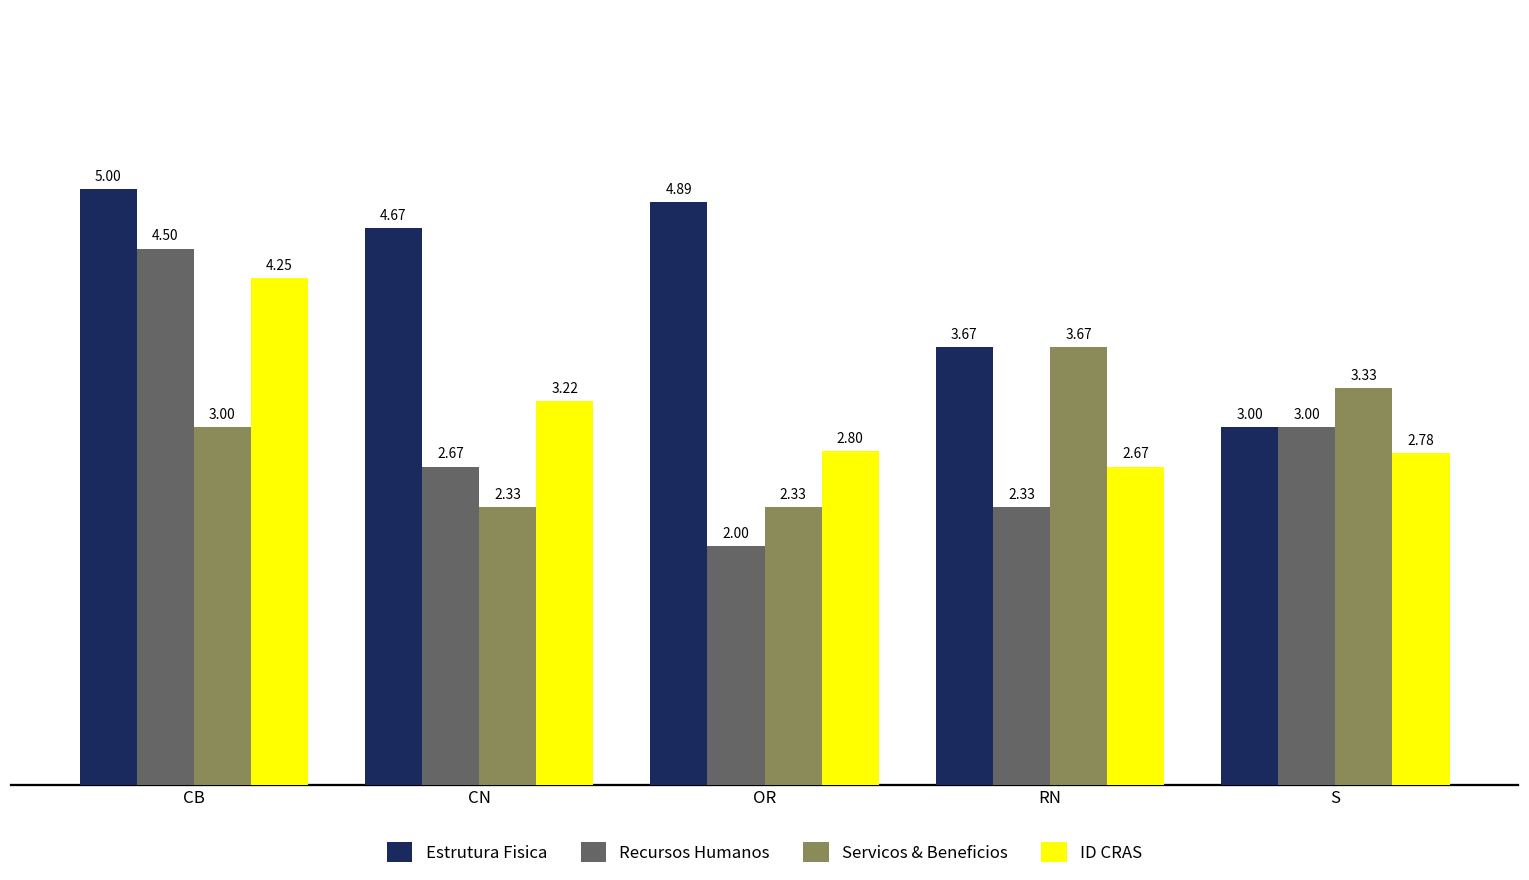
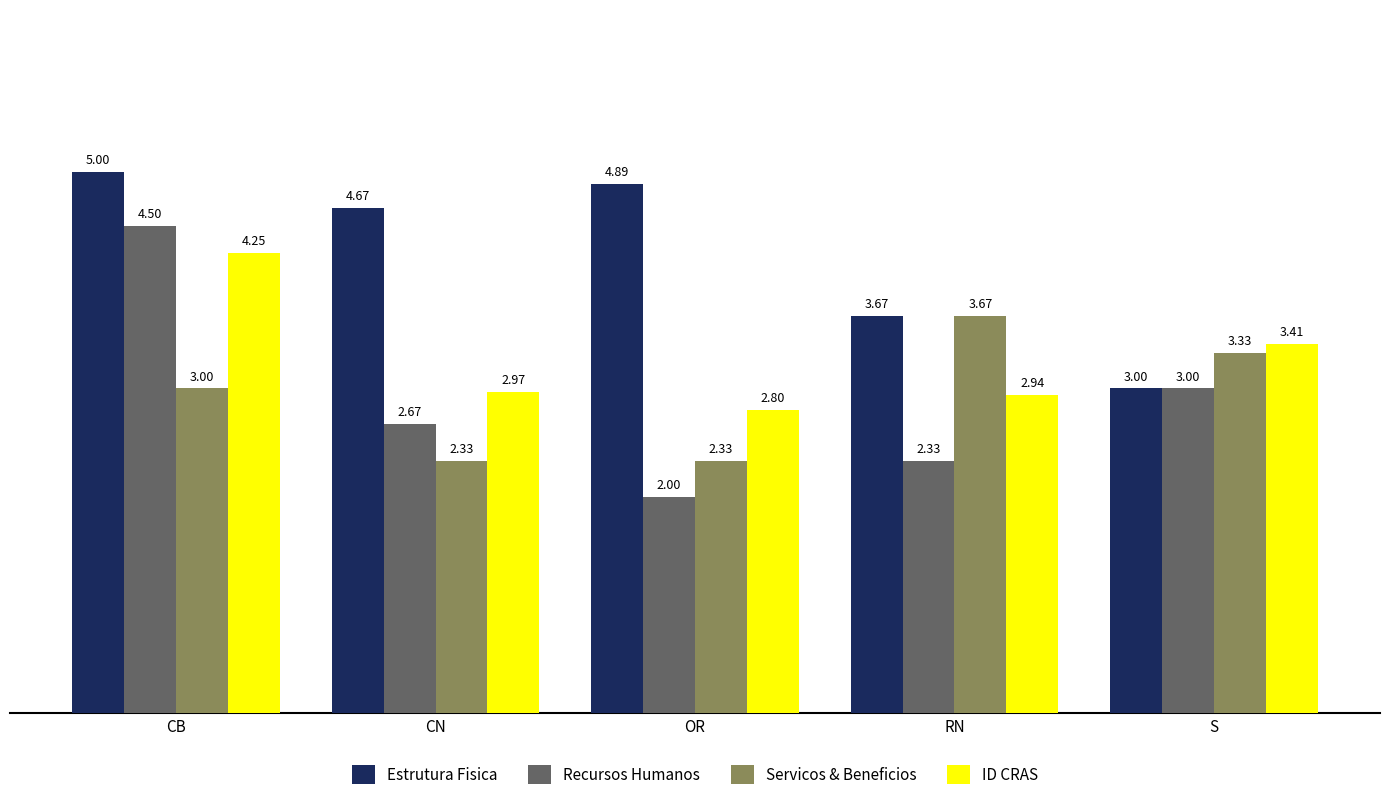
  {
    "Estrutura Fisica": {
      "CB": 5.00,
      "CN": 4.67,
      "OR": 4.89,
      "RN": 3.67,
      "S": 3.00
    },
    "ID CRAS": {
      "CB": 4.25,
-     "CN": 3.22,
+     "CN": 2.97,
      "OR": 2.80,
-     "RN": 2.67,
-     "S": 2.78
+     "RN": 2.94,
+     "S": 3.41
    }
  }
